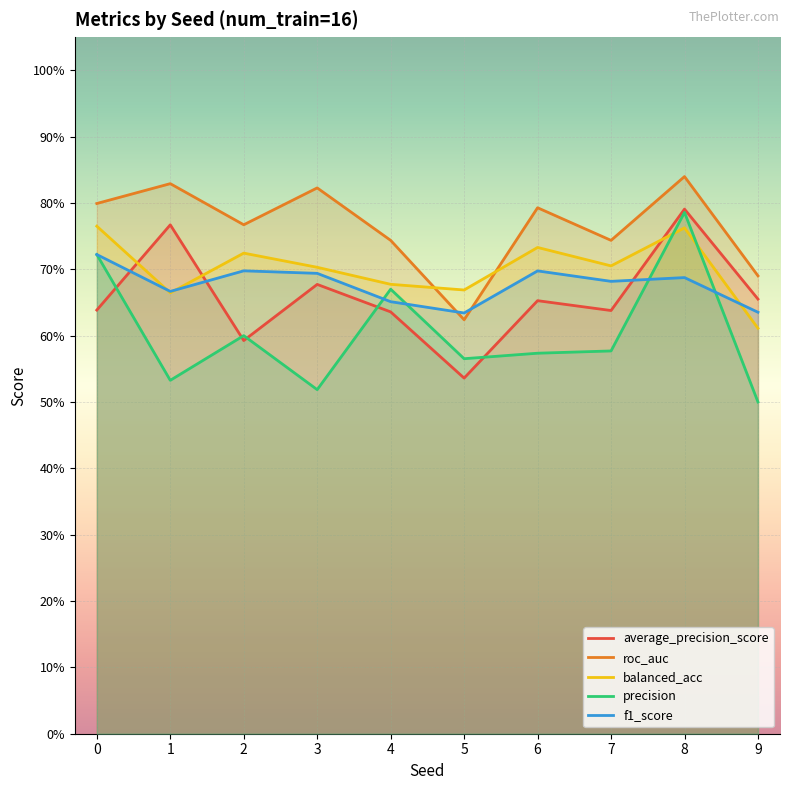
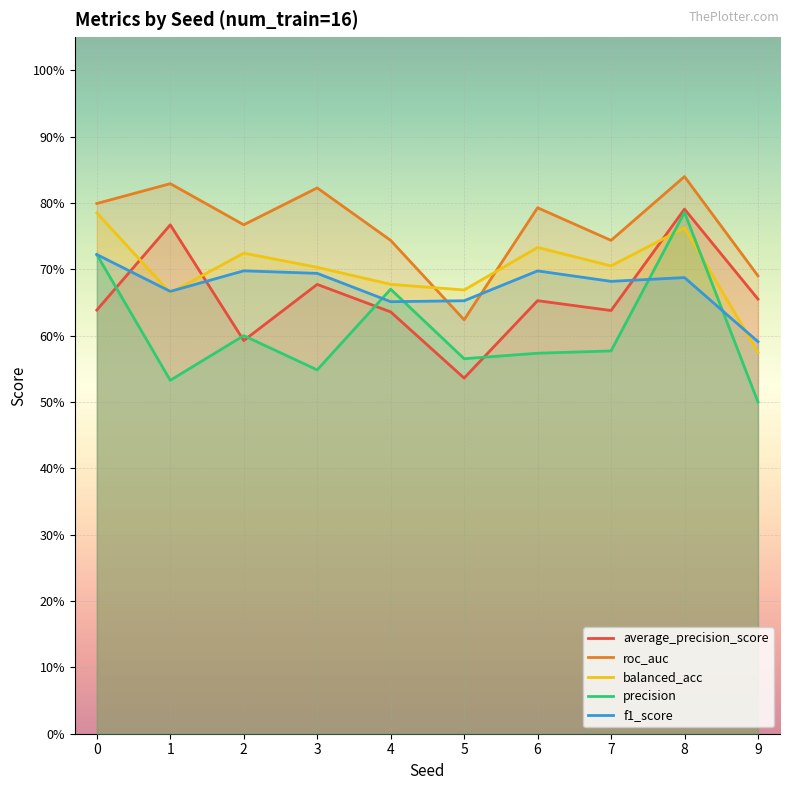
  {
    "balanced_acc": {
-     "0": "76%",
+     "0": "78%",
      "2": "72%",
      "3": "70%",
      "4": "68%",
      "5": "67%",
      "6": "73%",
      "7": "71%",
      "8": "76%",
-     "9": "61%"
+     "9": "57%"
    },
    "precision": {
      "1": "53%",
      "2": "60%",
-     "3": "52%",
+     "3": "55%",
      "4": "67%",
      "5": "57%",
      "6": "57%",
      "7": "58%",
      "8": "79%",
      "9": "50%"
    },
    "f1_score": {
      "2": "70%",
      "3": "69%",
      "4": "65%",
-     "5": "63%",
+     "5": "65%",
      "6": "70%",
      "7": "68%",
      "8": "69%",
-     "9": "64%"
+     "9": "59%"
    }
  }
